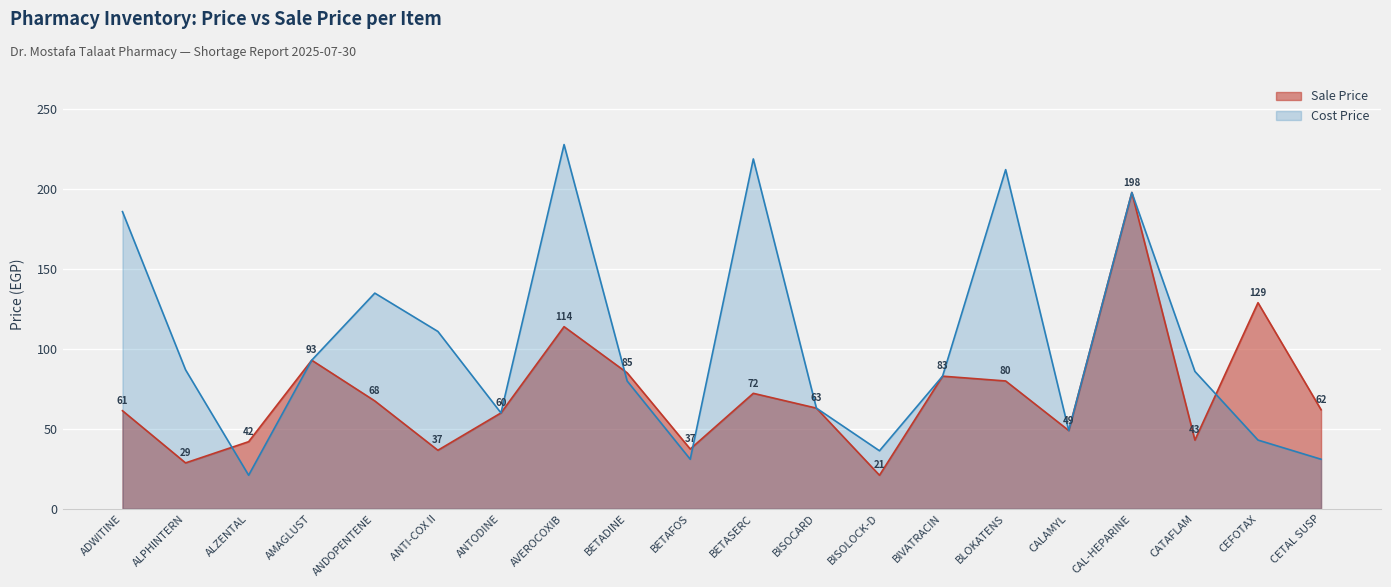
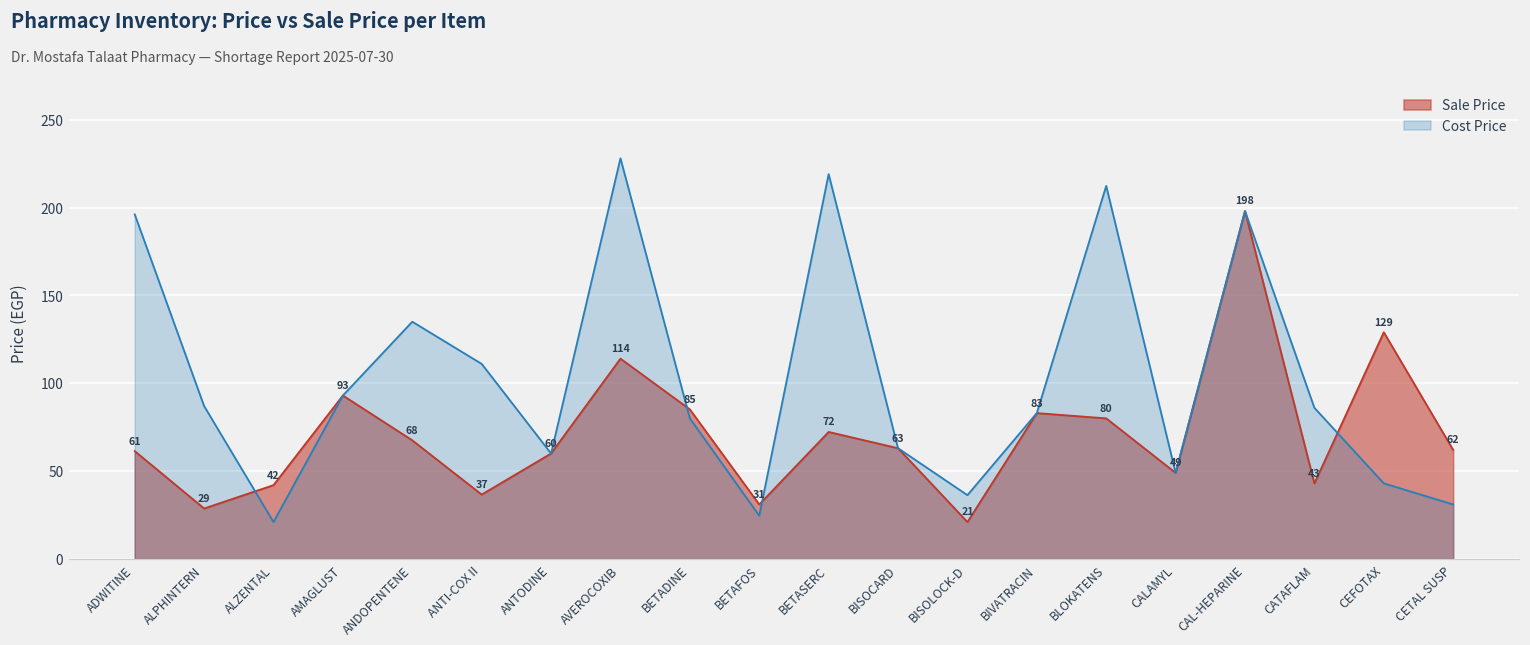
  {
    "Sale Price": {
      "ADWITINE": 61,
      "ALPHINTERN": 29,
      "ALZENTAL": 42,
      "ANDOPENTENE": 68,
      "ANTI-COX II": 37,
      "AVEROCOXIB": 114,
      "BETADINE": 85,
-     "BETAFOS": 37,
+     "BETAFOS": 31,
      "BETASERC": 72,
      "BISOLOCK-D": 21,
      "BLOKATENS": 80,
      "CATAFLAM": 43,
      "CEFOTAX": 129,
      "CETAL SUSP": 62
    },
    "Cost Price": {
-     "ADWITINE": 186,
+     "ADWITINE": 196,
      "ALPHINTERN": 87,
      "ALZENTAL": 21,
      "ANDOPENTENE": 135,
      "ANTI-COX II": 111,
      "AVEROCOXIB": 228,
      "BETADINE": 80,
-     "BETAFOS": 31,
+     "BETAFOS": 25,
      "BETASERC": 219,
      "BISOLOCK-D": 36,
      "BLOKATENS": 212,
      "CATAFLAM": 86,
      "CEFOTAX": 43,
      "CETAL SUSP": 31
    }
  }
